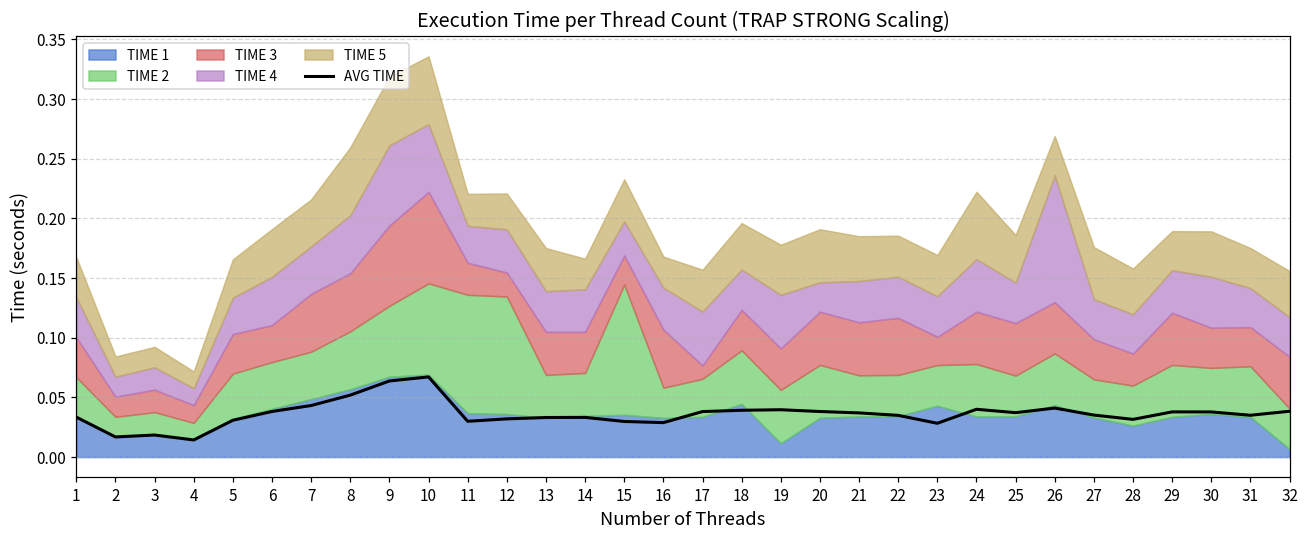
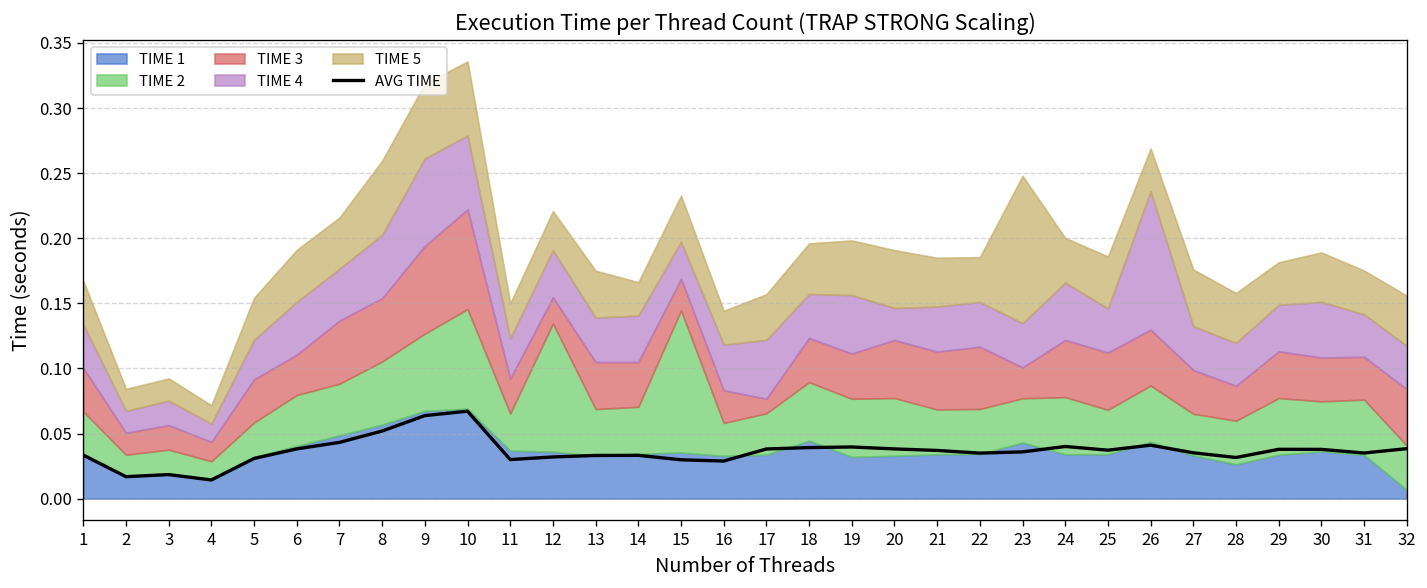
  {
    "AVG TIME": {
      "7": 0.043,
      "8": 0.052,
      "9": 0.064,
      "11": 0.030,
      "12": 0.032,
      "15": 0.030,
      "16": 0.029,
      "17": 0.038,
      "18": 0.039,
      "19": 0.040,
      "20": 0.038,
      "21": 0.037,
-     "23": 0.028,
+     "23": 0.036,
      "24": 0.040,
      "25": 0.037,
      "26": 0.041,
      "28": 0.032,
      "29": 0.038
    },
    "TIME 1": {
      "7": 0.049,
      "8": 0.057,
      "9": 0.067,
      "11": 0.037,
      "12": 0.036,
      "15": 0.035,
      "16": 0.033,
      "17": 0.034,
      "18": 0.044,
-     "19": 0.012,
+     "19": 0.032,
      "20": 0.033,
      "21": 0.034,
      "23": 0.043,
      "24": 0.034,
      "25": 0.034,
      "26": 0.044,
      "28": 0.026,
      "29": 0.034,
      "32": 0.007
    },
    "TIME 2": {
      "1": 0.033,
      "2": 0.017,
      "3": 0.019,
      "4": 0.015,
-     "5": 0.038,
+     "5": 0.026,
      "6": 0.039,
      "7": 0.040,
      "8": 0.049,
      "9": 0.059,
      "10": 0.077,
-     "11": 0.099,
+     "11": 0.029,
      "12": 0.098,
      "13": 0.036,
      "14": 0.036,
      "15": 0.109,
      "16": 0.025,
      "17": 0.032,
      "18": 0.045,
      "19": 0.045,
      "20": 0.044,
      "21": 0.034,
      "22": 0.034,
      "23": 0.034,
      "24": 0.044,
      "25": 0.034,
      "26": 0.043,
      "27": 0.032,
      "28": 0.034,
      "29": 0.044,
      "30": 0.038,
      "31": 0.042
    },
    "TIME 3": {
      "1": 0.033,
      "2": 0.017,
      "3": 0.019,
      "4": 0.015,
      "5": 0.033,
      "6": 0.031,
      "7": 0.048,
      "8": 0.049,
      "9": 0.067,
      "10": 0.077,
      "11": 0.027,
      "12": 0.020,
      "13": 0.036,
      "14": 0.034,
      "15": 0.024,
-     "16": 0.049,
+     "16": 0.025,
      "17": 0.011,
      "18": 0.034,
      "19": 0.035,
      "20": 0.045,
      "21": 0.044,
      "22": 0.048,
      "23": 0.024,
      "24": 0.044,
      "25": 0.044,
      "26": 0.043,
      "27": 0.034,
      "28": 0.027,
-     "29": 0.044,
+     "29": 0.036,
      "30": 0.034,
      "31": 0.033,
      "32": 0.043
    },
    "TIME 4": {
      "1": 0.033,
      "2": 0.017,
      "3": 0.019,
      "4": 0.014,
      "5": 0.030,
      "6": 0.041,
      "7": 0.040,
      "8": 0.049,
      "9": 0.067,
      "10": 0.057,
      "11": 0.031,
      "12": 0.036,
      "13": 0.034,
      "14": 0.036,
      "15": 0.029,
      "16": 0.035,
      "17": 0.045,
      "18": 0.034,
      "19": 0.045,
      "20": 0.025,
      "21": 0.035,
      "22": 0.034,
      "23": 0.034,
      "24": 0.044,
      "25": 0.034,
      "26": 0.106,
      "27": 0.034,
      "28": 0.033,
      "29": 0.036,
      "30": 0.043,
      "31": 0.033,
      "32": 0.033
    },
    "TIME 5": {
      "1": 0.033,
      "2": 0.017,
      "3": 0.017,
      "4": 0.014,
      "5": 0.032,
      "6": 0.040,
      "7": 0.039,
      "8": 0.057,
      "10": 0.057,
      "11": 0.027,
      "12": 0.030,
      "13": 0.036,
      "14": 0.026,
      "15": 0.035,
      "16": 0.026,
      "17": 0.035,
      "18": 0.039,
      "19": 0.042,
      "20": 0.044,
      "21": 0.038,
      "22": 0.034,
-     "23": 0.034,
-     "24": 0.056,
+     "23": 0.113,
+     "24": 0.034,
      "25": 0.040,
      "26": 0.033,
      "27": 0.044,
      "28": 0.038,
      "29": 0.033,
      "30": 0.038,
      "31": 0.034,
      "32": 0.039
    }
  }
